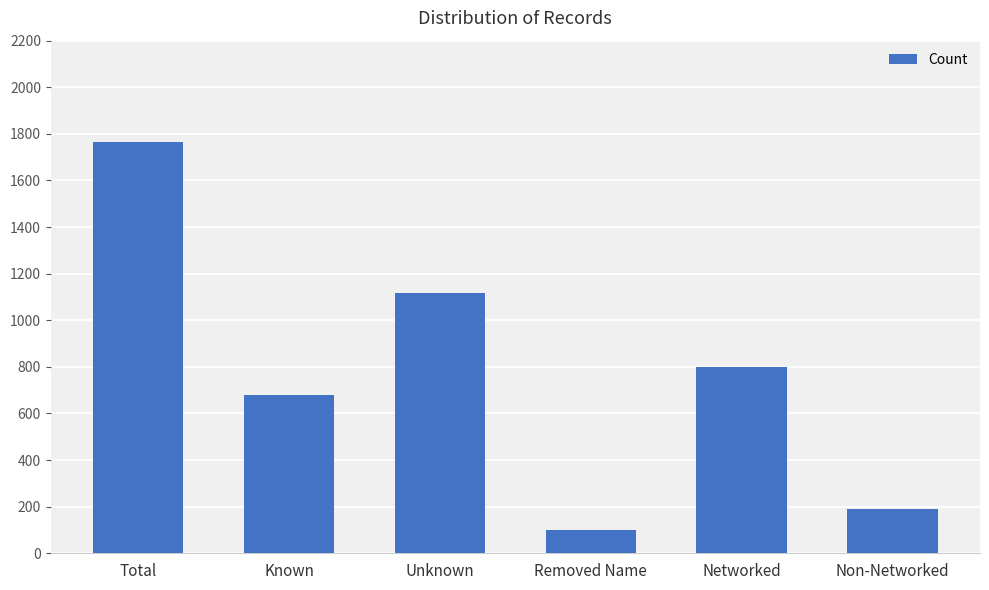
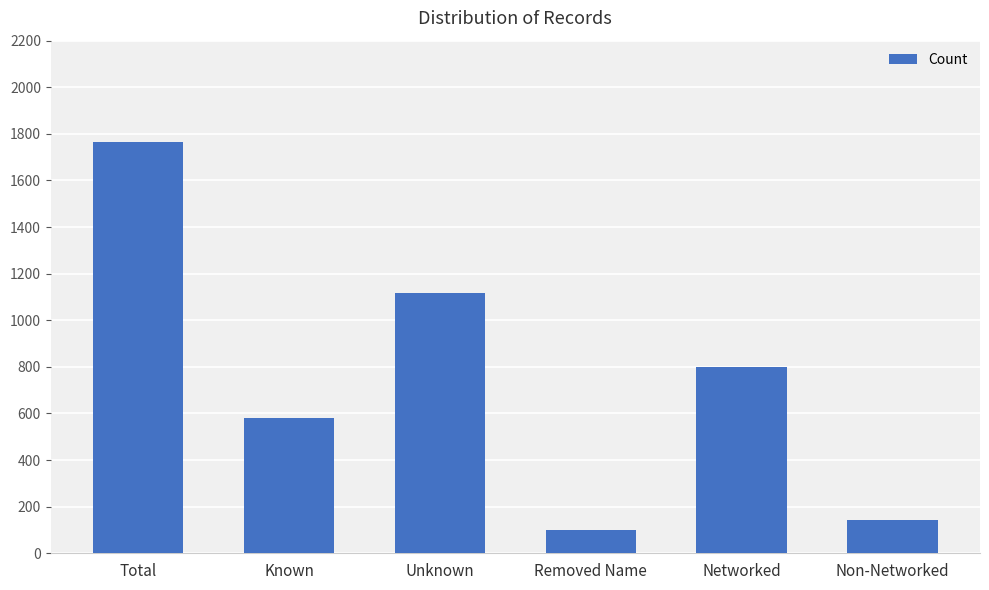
  {
    "Total": 1770,
-   "Known": 680,
+   "Known": 580,
    "Unknown": 1120,
    "Removed Name": 100,
    "Networked": 800,
-   "Non-Networked": 190
+   "Non-Networked": 140
  }
